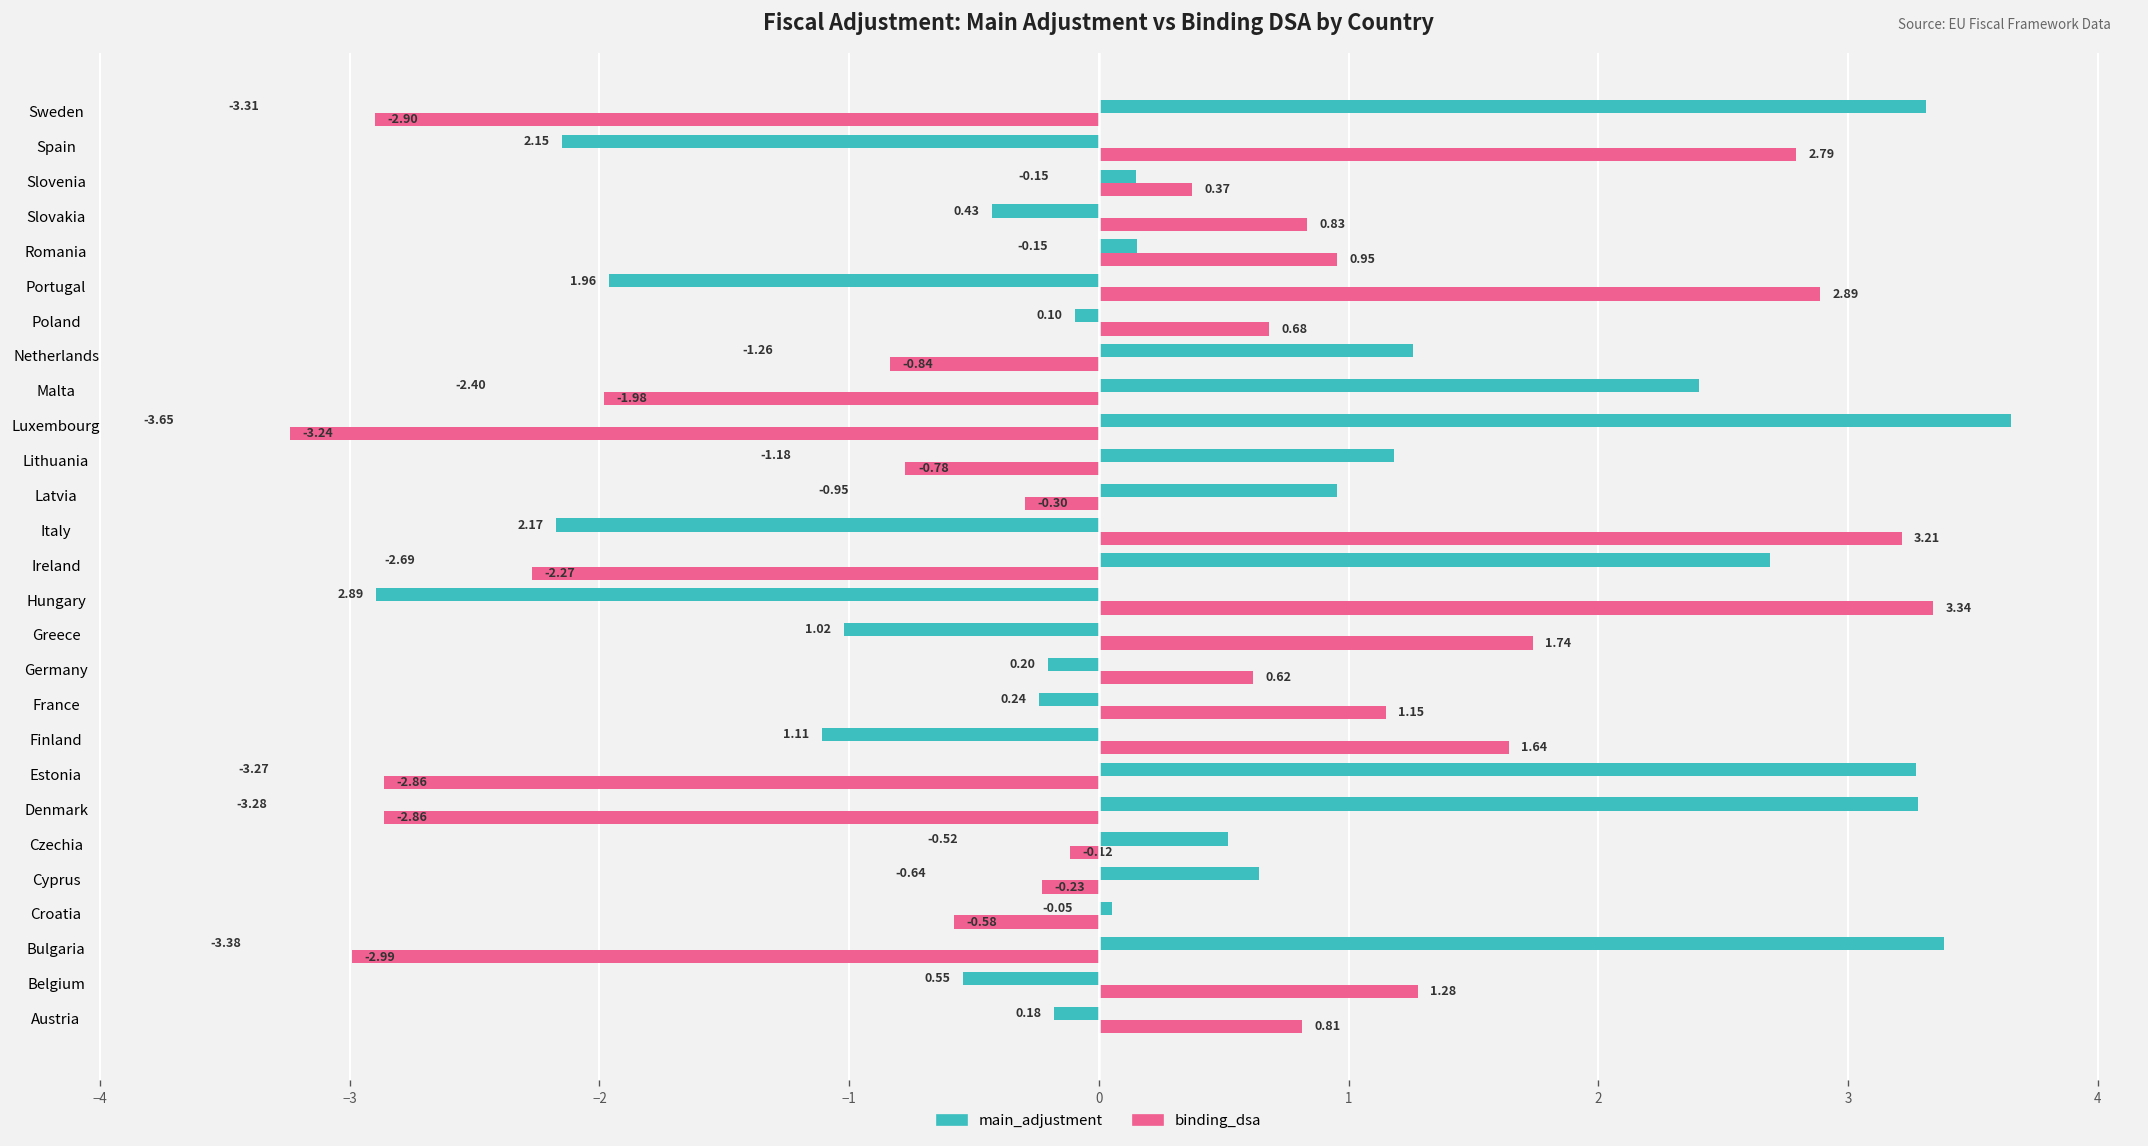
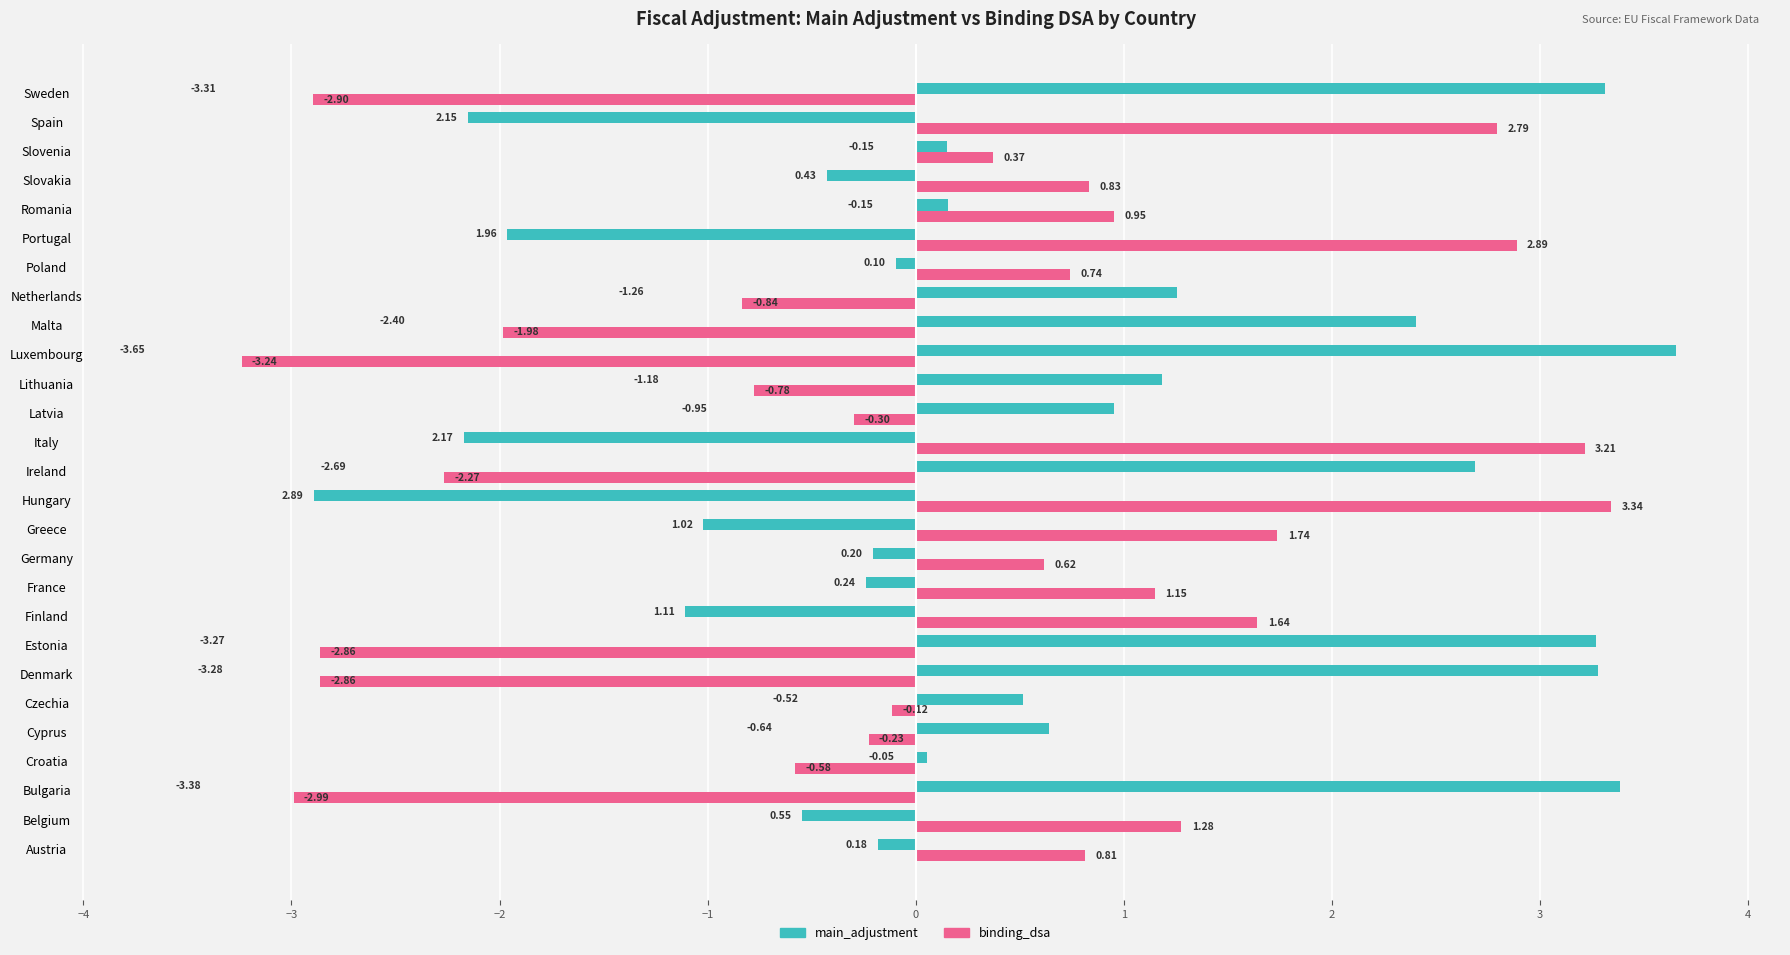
  {
    "main_adjustment": {
      "Sweden": 3.31,
      "Slovenia": 0.15,
      "Romania": 0.15,
      "Netherlands": 1.26,
      "Malta": 2.40,
      "Luxembourg": 3.65,
      "Lithuania": 1.18,
      "Latvia": 0.95,
      "Ireland": 2.69,
      "Estonia": 3.27,
      "Denmark": 3.28,
      "Czechia": 0.52,
      "Cyprus": 0.64,
      "Croatia": 0.05,
      "Bulgaria": 3.38
    },
    "binding_dsa": {
      "Sweden": -2.90,
      "Spain": 2.79,
      "Slovenia": 0.37,
      "Slovakia": 0.83,
      "Romania": 0.95,
      "Portugal": 2.89,
-     "Poland": 0.68,
+     "Poland": 0.74,
      "Netherlands": -0.84,
      "Malta": -1.98,
      "Luxembourg": -3.24,
      "Lithuania": -0.78,
      "Latvia": -0.30,
      "Italy": 3.21,
      "Ireland": -2.27,
      "Hungary": 3.34,
      "Greece": 1.74,
      "Germany": 0.62,
      "France": 1.15,
      "Finland": 1.64,
      "Estonia": -2.86,
      "Denmark": -2.86,
      "Czechia": -0.12,
      "Cyprus": -0.23,
      "Croatia": -0.58,
      "Bulgaria": -2.99,
      "Belgium": 1.28,
      "Austria": 0.81
    }
  }
